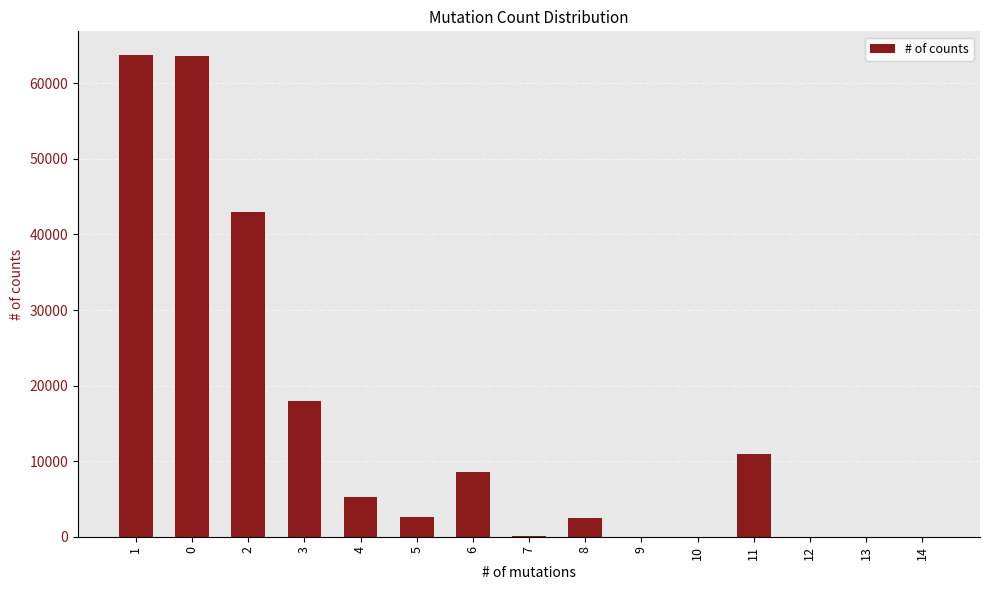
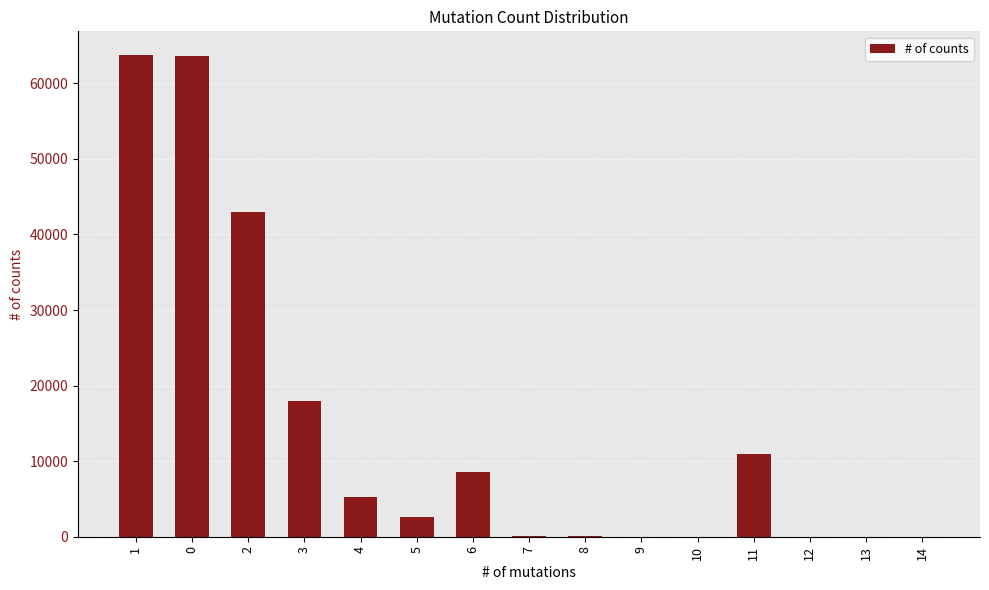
  {
    "1": 64000,
    "0": 64000,
    "2": 43000,
    "3": 18000,
    "4": 5000,
    "5": 3000,
    "6": 9000,
-   "8": 3000,
+   "8": 0,
    "11": 11000
  }
